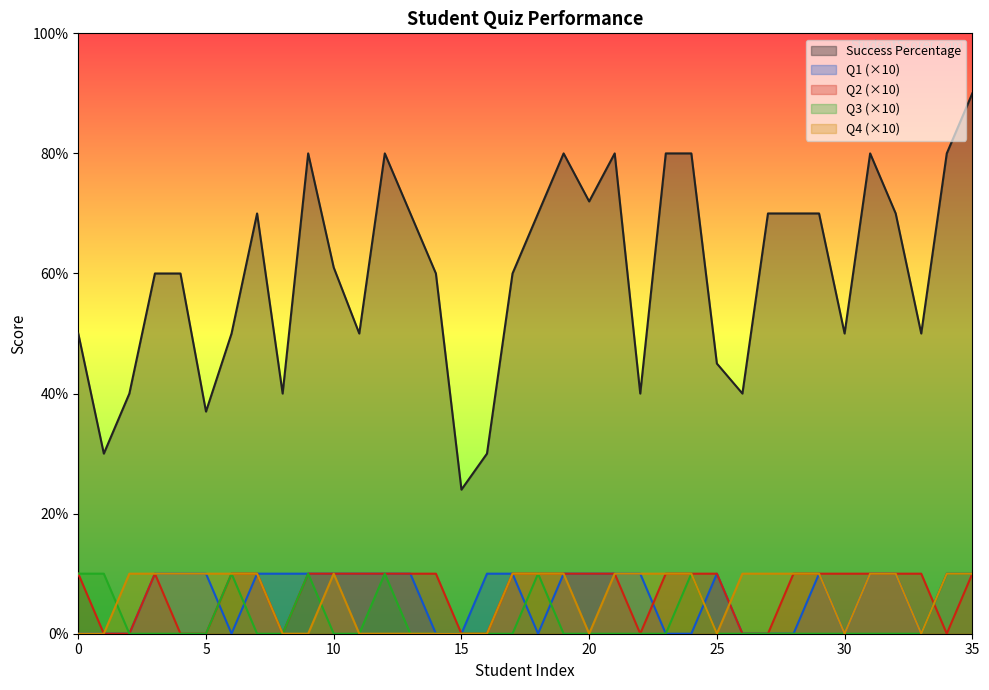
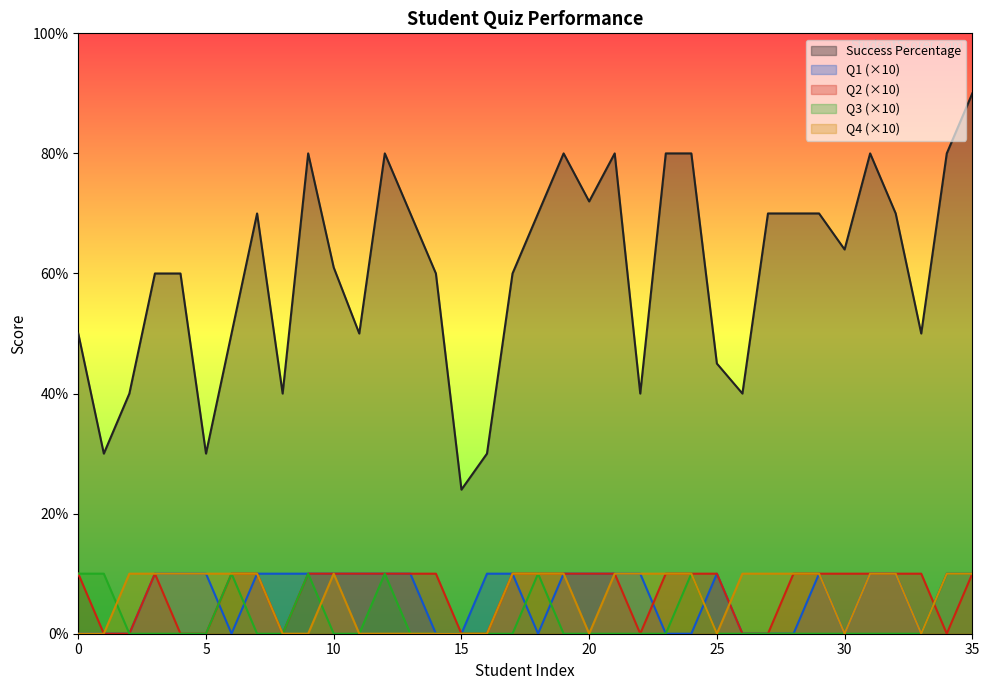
  {
    "Success Percentage": {
      "0": "50%",
-     "5": "37%",
+     "5": "30%",
      "10": "61%",
      "15": "24%",
      "20": "72%",
      "25": "45%",
-     "30": "50%",
+     "30": "64%",
      "35": "90%"
    },
    "Q3 (×10)": {
      "10": "0%"
    }
  }
